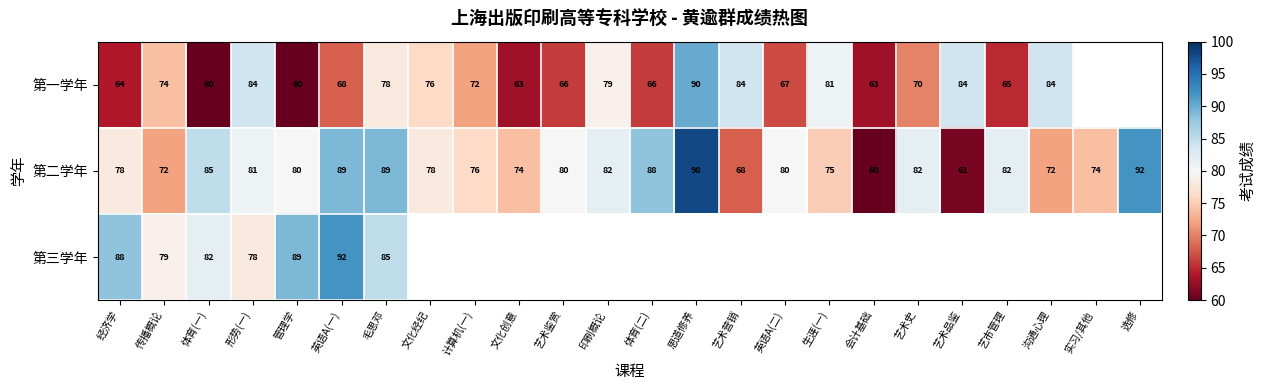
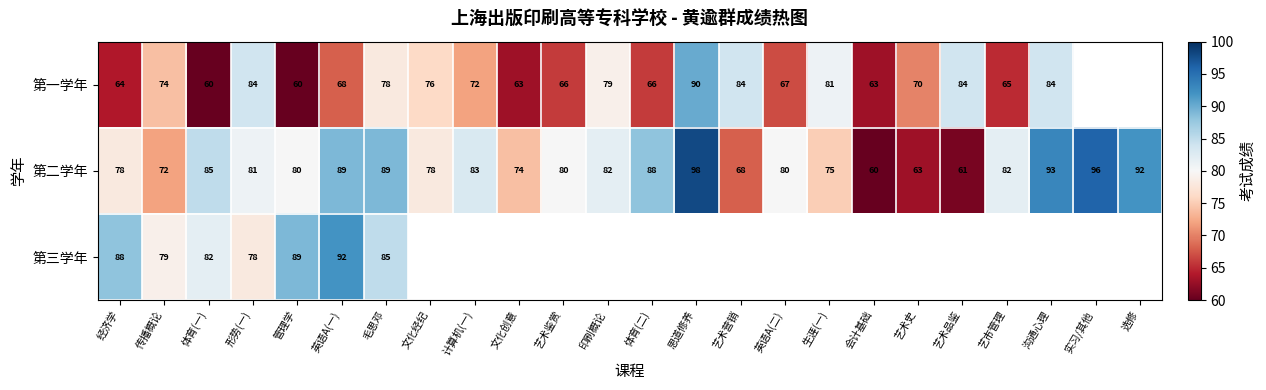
  {
    "第一学年": {
      "经济学": 64,
      "传播概论": 74,
      "体育(一)": 60,
      "形势(一)": 84,
      "管理学": 60,
      "英语A(一)": 68,
      "毛思邓": 78,
      "文化经纪": 76,
      "计算机(一)": 72,
      "文化创意": 63,
      "艺术鉴赏": 66,
      "印刷概论": 79,
      "体育(二)": 66,
      "思道修养": 90,
      "艺术营销": 84,
      "英语A(二)": 67,
      "生涯(一)": 81,
      "会计基础": 63,
      "艺术史": 70,
      "艺术品鉴": 84,
      "艺市管理": 65,
      "沟通心理": 84
    },
    "第二学年": {
      "经济学": 78,
      "传播概论": 72,
      "体育(一)": 85,
      "形势(一)": 81,
      "管理学": 80,
      "英语A(一)": 89,
      "毛思邓": 89,
      "文化经纪": 78,
-     "计算机(一)": 76,
+     "计算机(一)": 83,
      "文化创意": 74,
      "艺术鉴赏": 80,
      "印刷概论": 82,
      "体育(二)": 88,
      "思道修养": 98,
      "艺术营销": 68,
      "英语A(二)": 80,
      "生涯(一)": 75,
      "会计基础": 60,
-     "艺术史": 82,
+     "艺术史": 63,
      "艺术品鉴": 61,
      "艺市管理": 82,
-     "沟通心理": 72,
-     "实习/其他": 74,
+     "沟通心理": 93,
+     "实习/其他": 96,
      "选修": 92
    },
    "第三学年": {
      "经济学": 88,
      "传播概论": 79,
      "体育(一)": 82,
      "形势(一)": 78,
      "管理学": 89,
      "英语A(一)": 92,
      "毛思邓": 85
    }
  }
